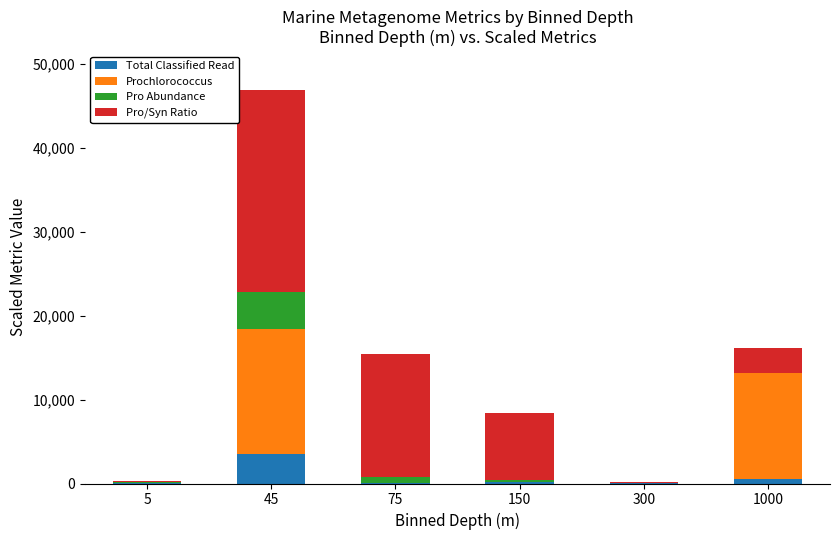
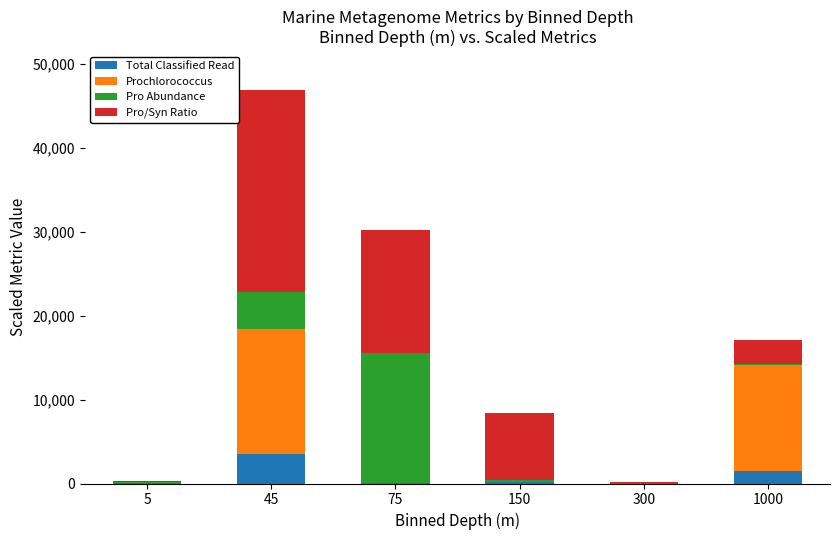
  {
    "Total Classified Read": {
      "45": "3,000",
-     "1000": "500"
+     "1000": "1,500"
    },
    "Prochlorococcus": {
      "45": "15,000",
      "1000": "13,000"
    },
    "Pro Abundance": {
      "45": "4,000",
-     "75": "1,000"
+     "75": "15,000"
    },
    "Pro/Syn Ratio": {
      "45": "24,000",
      "75": "15,000",
      "150": "8,000",
      "1000": "3,000"
    }
  }
